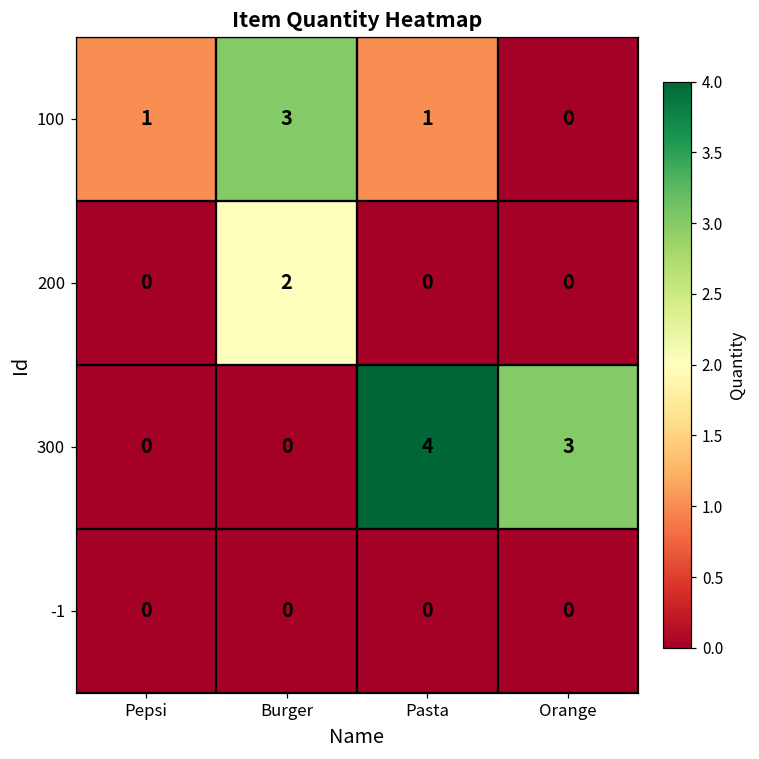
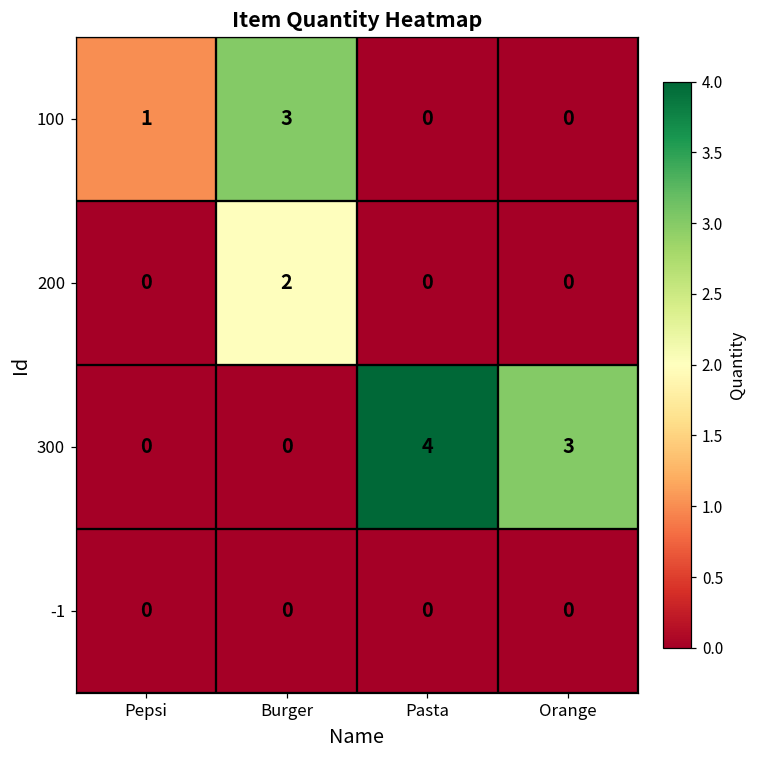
  {
    "100": {
      "Pepsi": 1,
      "Burger": 3,
-     "Pasta": 1,
+     "Pasta": 0,
      "Orange": 0
    },
    "200": {
      "Pepsi": 0,
      "Burger": 2,
      "Pasta": 0,
      "Orange": 0
    },
    "300": {
      "Pepsi": 0,
      "Burger": 0,
      "Pasta": 4,
      "Orange": 3
    },
    "-1": {
      "Pepsi": 0,
      "Burger": 0,
      "Pasta": 0,
      "Orange": 0
    }
  }
